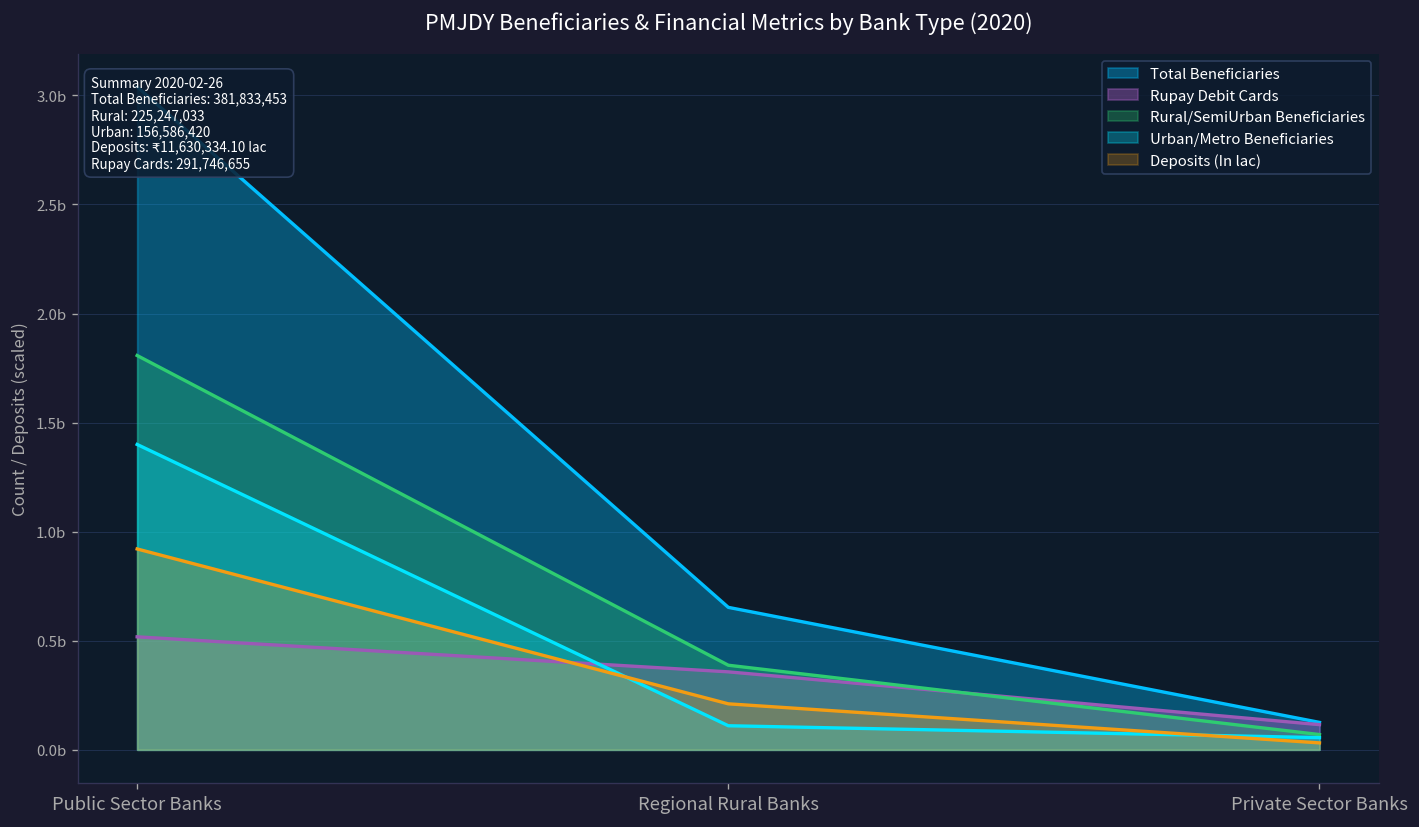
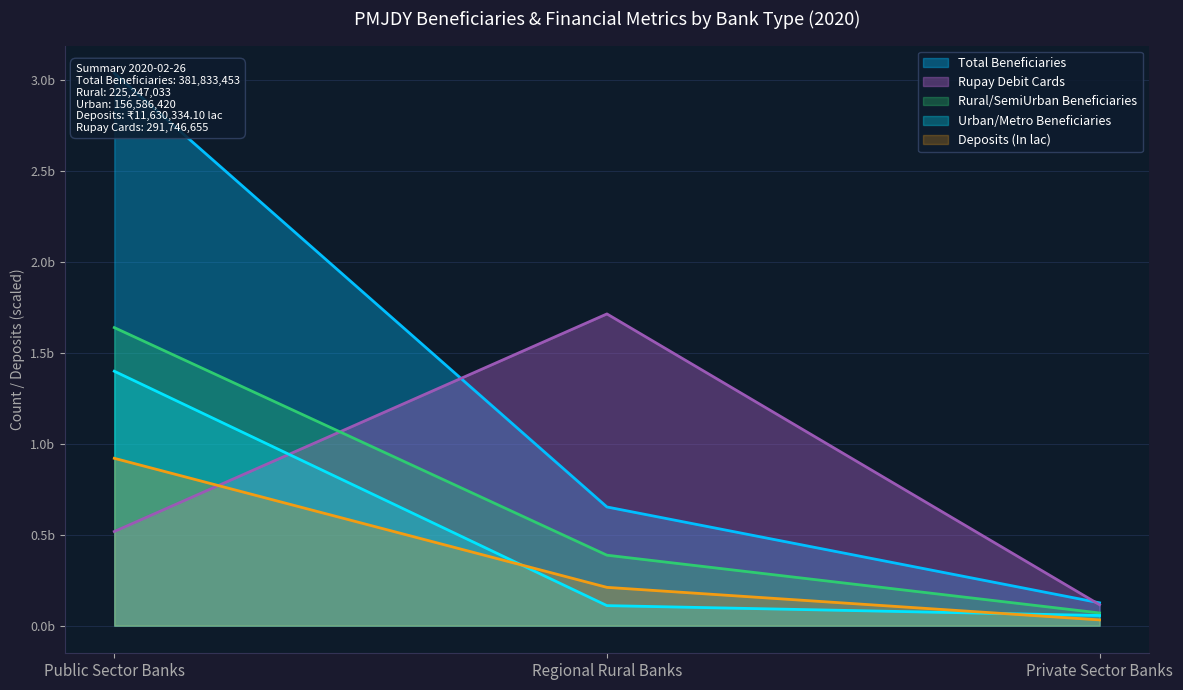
  {
    "Rupay Debit Cards": {
      "Public Sector Banks": "0.52b",
-     "Regional Rural Banks": "0.36b"
+     "Regional Rural Banks": "1.72b"
    },
    "Rural/SemiUrban Beneficiaries": {
-     "Public Sector Banks": "1.81b",
+     "Public Sector Banks": "1.64b",
      "Regional Rural Banks": "0.39b"
    },
    "Deposits (In lac)": {
      "Public Sector Banks": "0.92b",
      "Regional Rural Banks": "0.21b",
      "Private Sector Banks": "0.03b"
    }
  }
